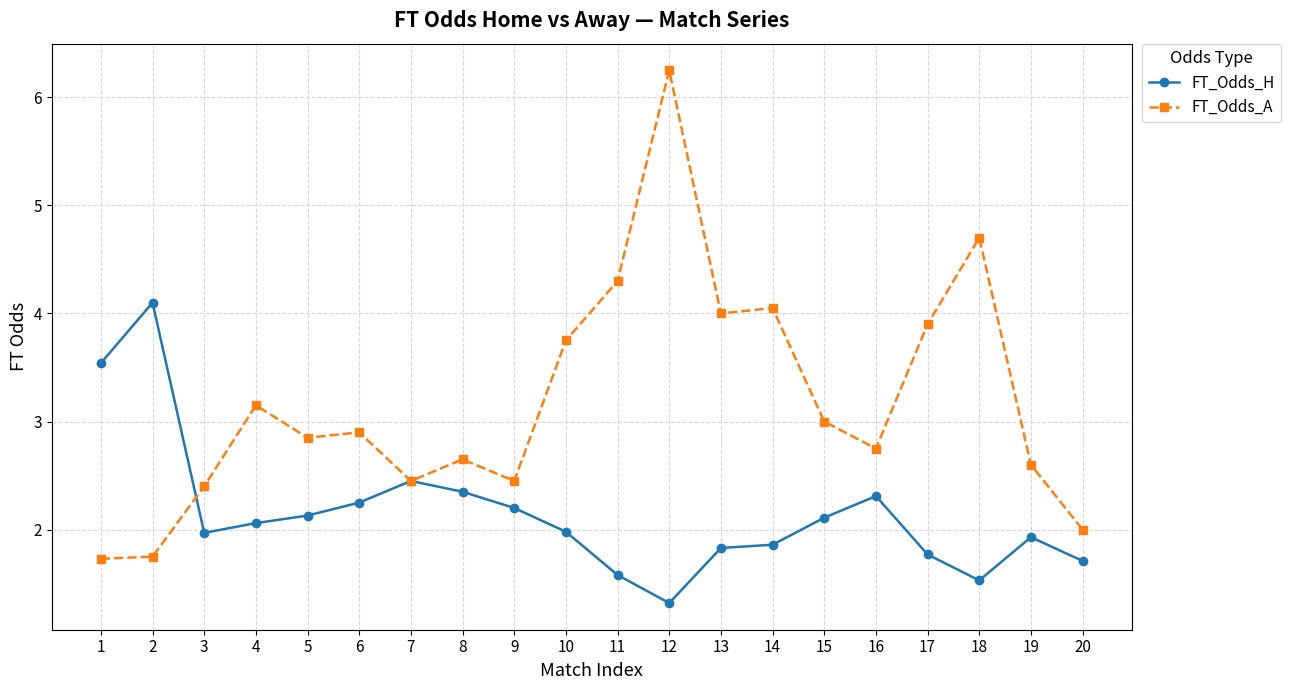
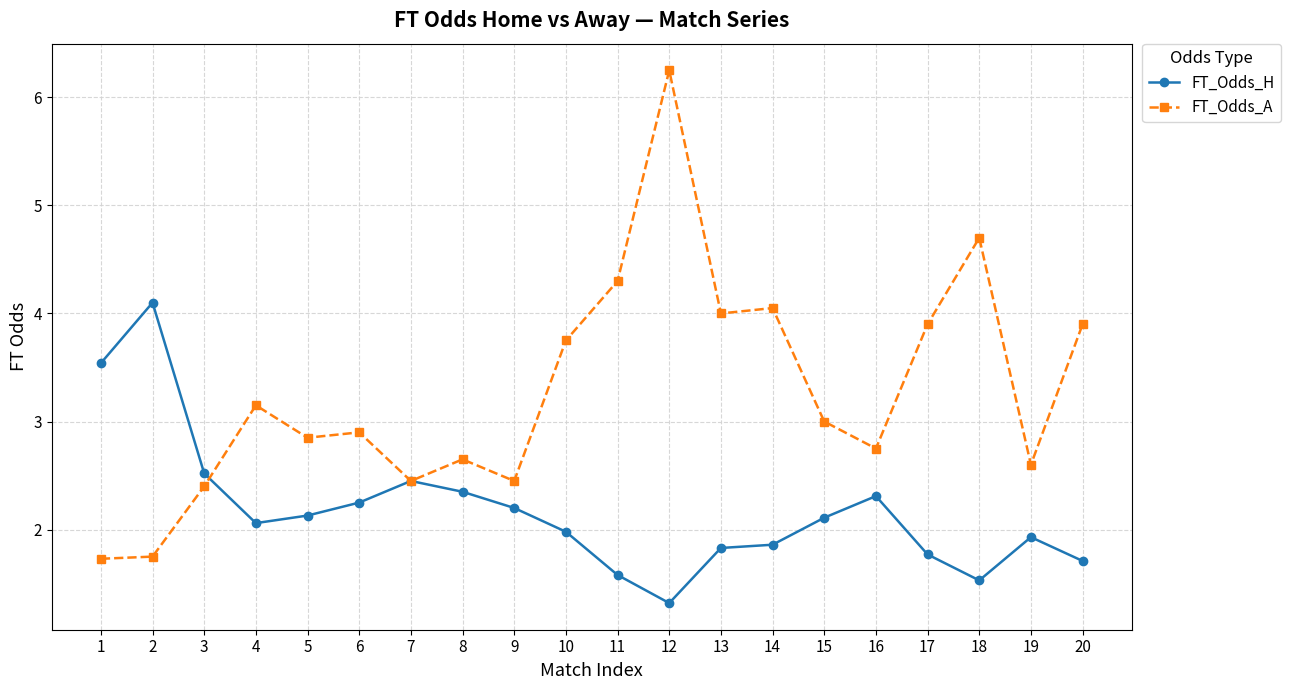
  {
    "FT_Odds_H": {
      "1": 3.54,
      "2": 4.10,
-     "3": 1.97,
+     "3": 2.52,
      "4": 2.06,
      "5": 2.13,
      "6": 2.25,
      "8": 2.35,
      "9": 2.20,
      "10": 1.98,
      "11": 1.58,
      "12": 1.32,
      "13": 1.83,
      "14": 1.86,
      "15": 2.11,
      "16": 2.31,
      "17": 1.77,
      "18": 1.53,
      "19": 1.93,
      "20": 1.71
    },
    "FT_Odds_A": {
      "1": 1.73,
      "2": 1.75,
      "3": 2.4,
      "4": 3.15,
      "5": 2.85,
      "6": 2.9,
      "8": 2.65,
      "9": 2.45,
      "10": 3.75,
      "11": 4.3,
      "12": 6.25,
      "13": 4.0,
      "14": 4.05,
      "15": 3.0,
      "16": 2.75,
      "17": 3.9,
      "18": 4.7,
      "19": 2.6,
-     "20": 2.0
+     "20": 3.9
    }
  }
